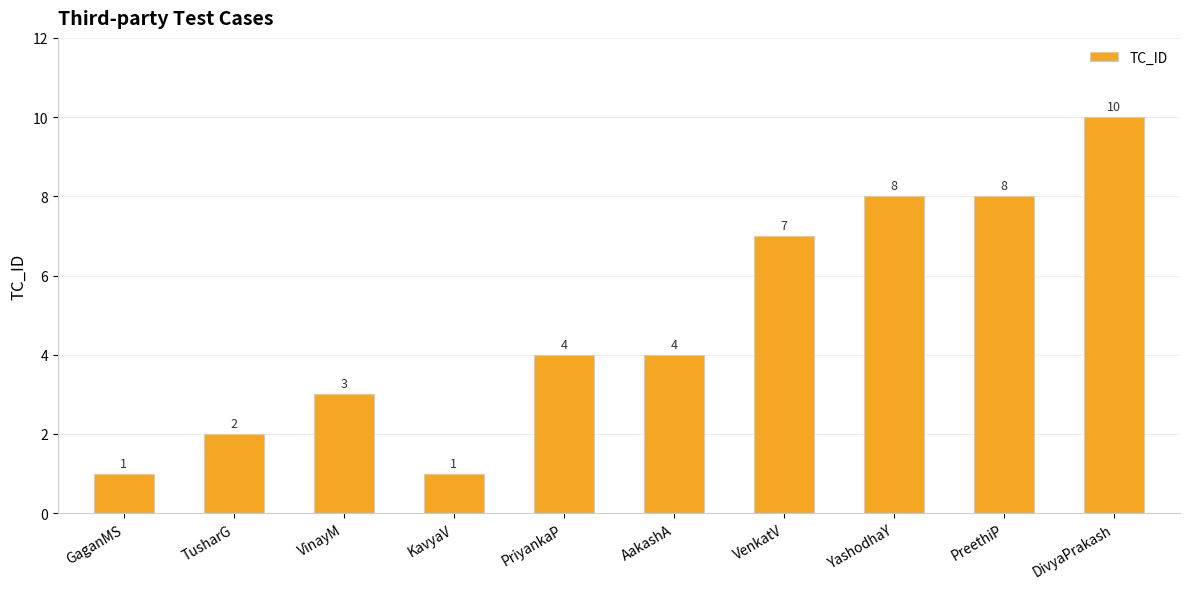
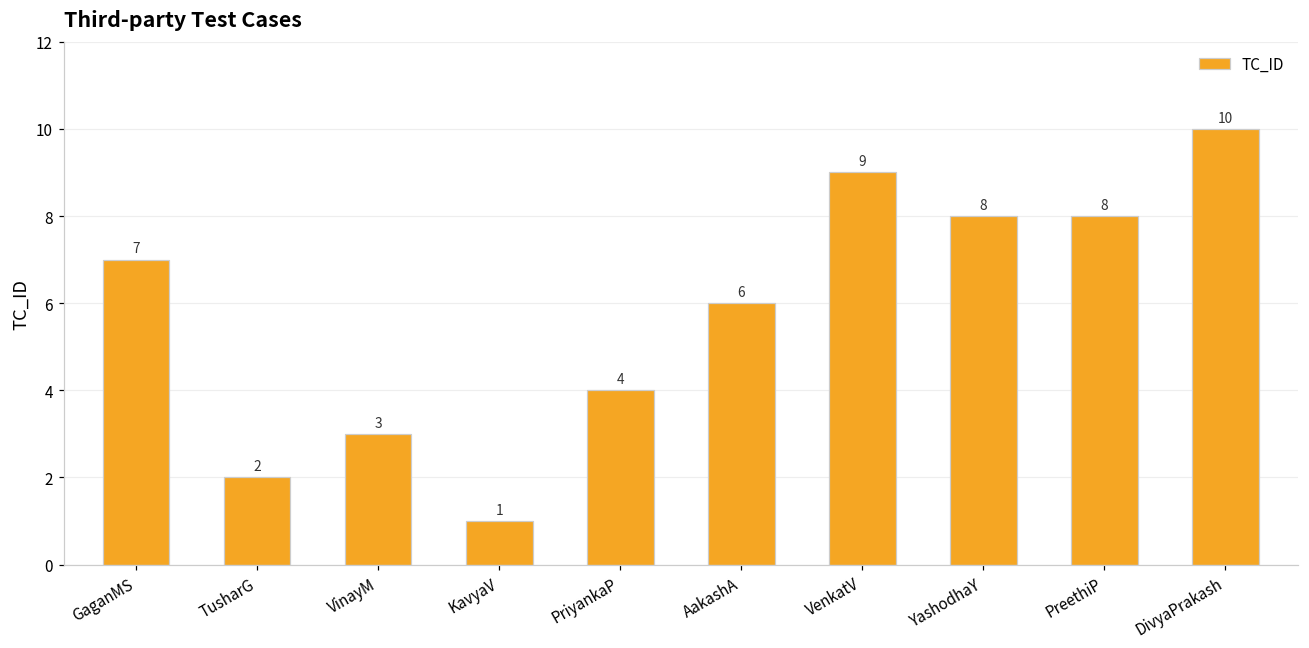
  {
-   "GaganMS": 1,
+   "GaganMS": 7,
    "TusharG": 2,
    "VinayM": 3,
    "KavyaV": 1,
    "PriyankaP": 4,
-   "AakashA": 4,
-   "VenkatV": 7,
+   "AakashA": 6,
+   "VenkatV": 9,
    "YashodhaY": 8,
    "PreethiP": 8,
    "DivyaPrakash": 10
  }
